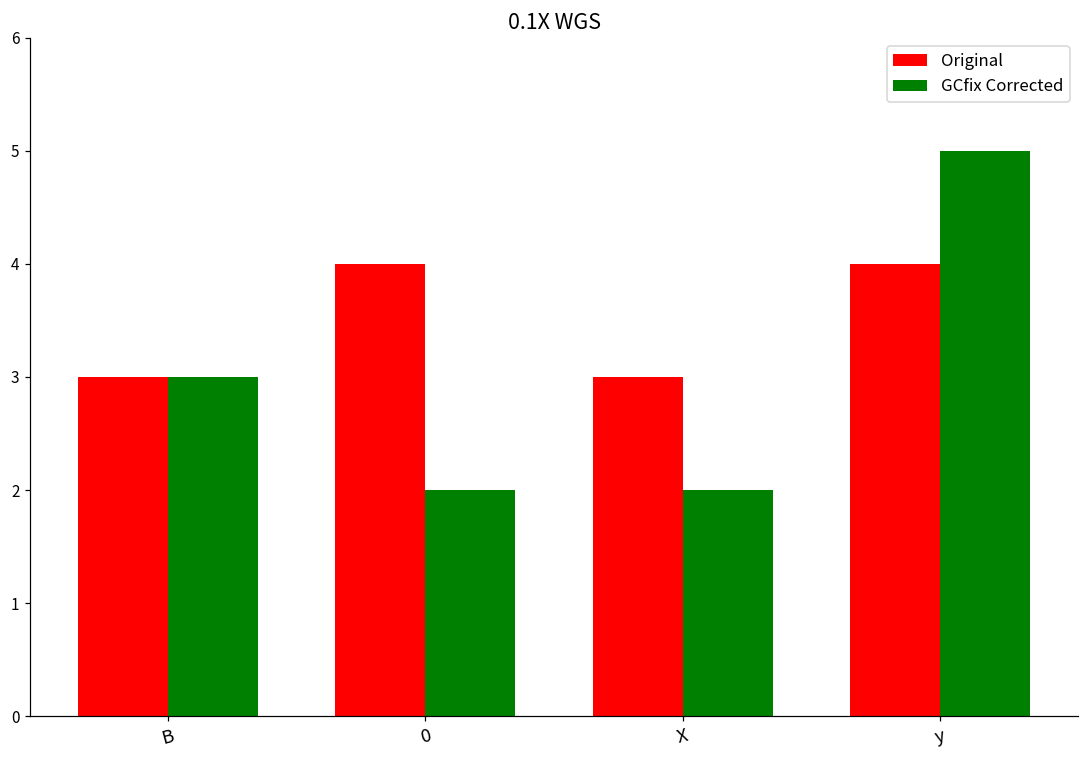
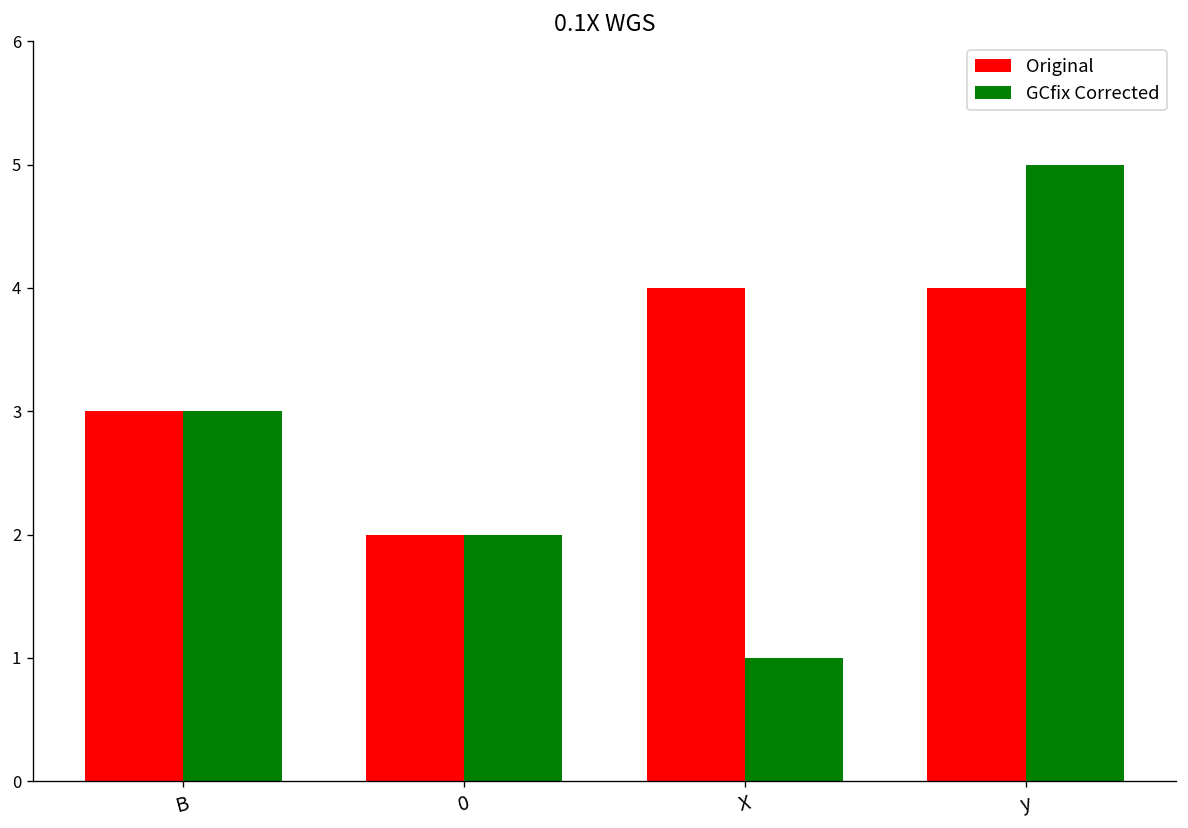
  {
    "Original": {
      "B": 3,
-     "0": 4,
-     "X": 3,
+     "0": 2,
+     "X": 4,
      "y": 4
    },
    "GCfix Corrected": {
      "B": 3,
      "0": 2,
-     "X": 2,
+     "X": 1,
      "y": 5
    }
  }
